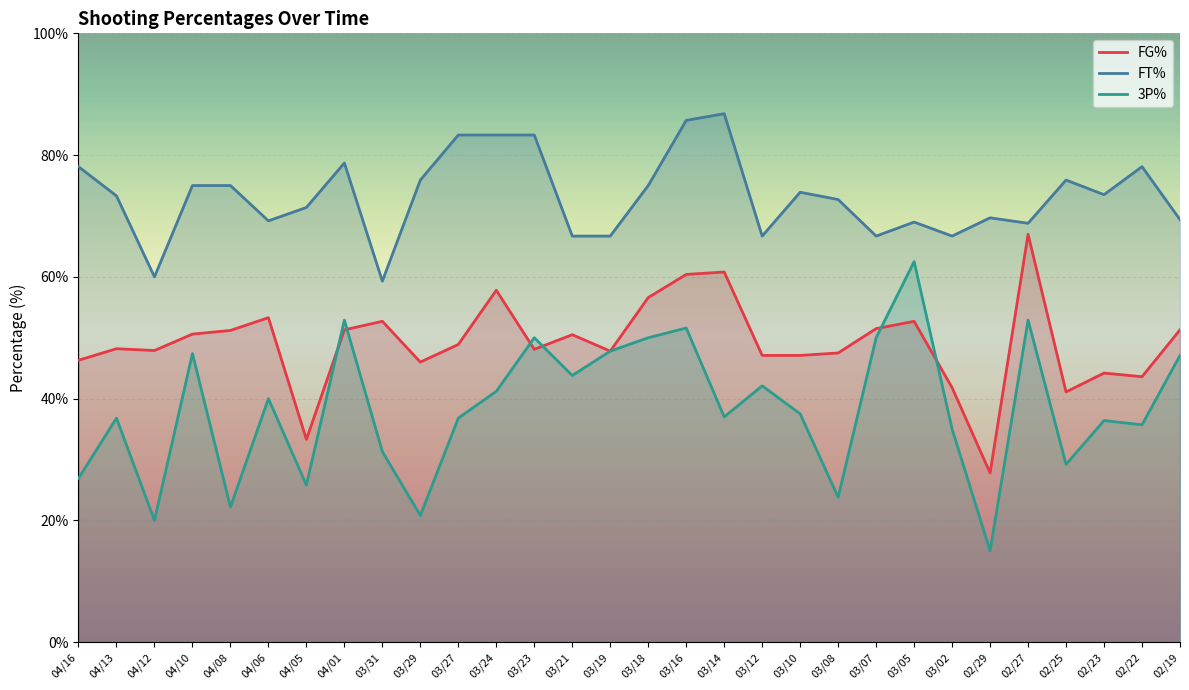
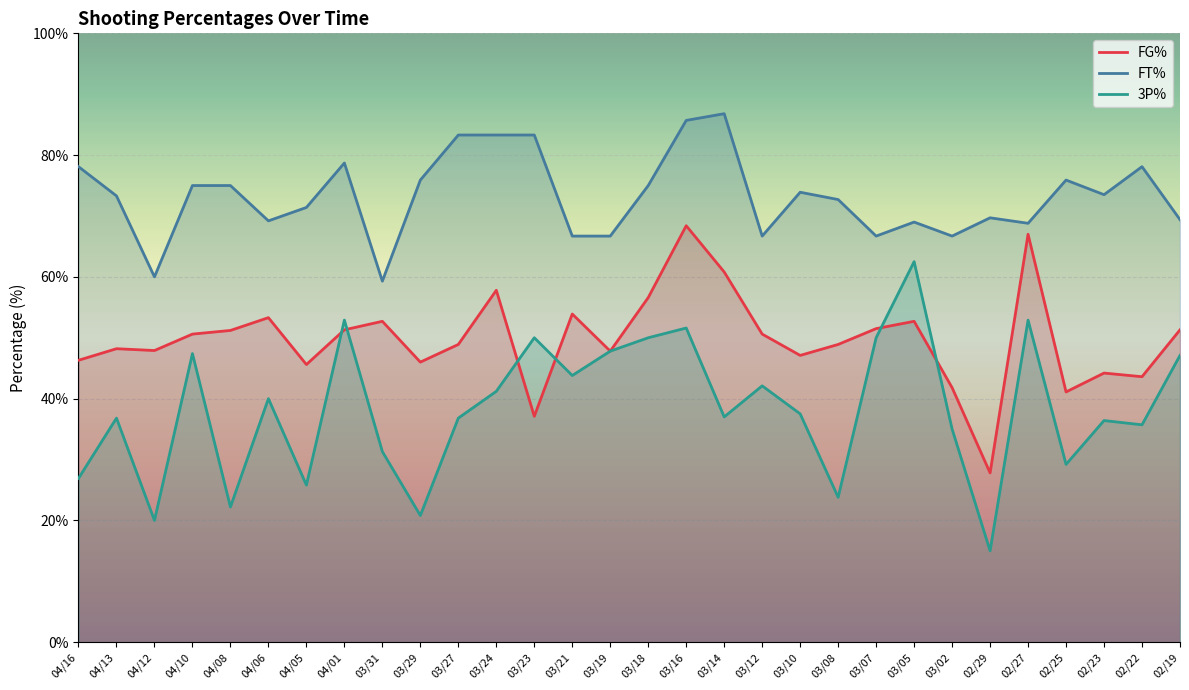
  {
    "FG%": {
      "04/16": "46%",
      "04/13": "48%",
      "04/12": "48%",
      "04/10": "51%",
      "04/08": "51%",
      "04/06": "53%",
-     "04/05": "33%",
+     "04/05": "46%",
      "04/01": "51%",
      "03/31": "53%",
      "03/29": "46%",
      "03/27": "49%",
      "03/24": "58%",
-     "03/23": "48%",
-     "03/21": "51%",
+     "03/23": "37%",
+     "03/21": "54%",
      "03/18": "57%",
-     "03/16": "60%",
+     "03/16": "68%",
      "03/14": "61%",
-     "03/12": "47%",
+     "03/12": "51%",
      "03/10": "47%",
-     "03/08": "48%",
+     "03/08": "49%",
      "03/07": "52%",
      "03/05": "53%",
      "03/02": "42%",
      "02/29": "28%",
      "02/27": "67%",
      "02/25": "41%",
      "02/23": "44%",
      "02/22": "44%",
      "02/19": "51%"
    }
  }
